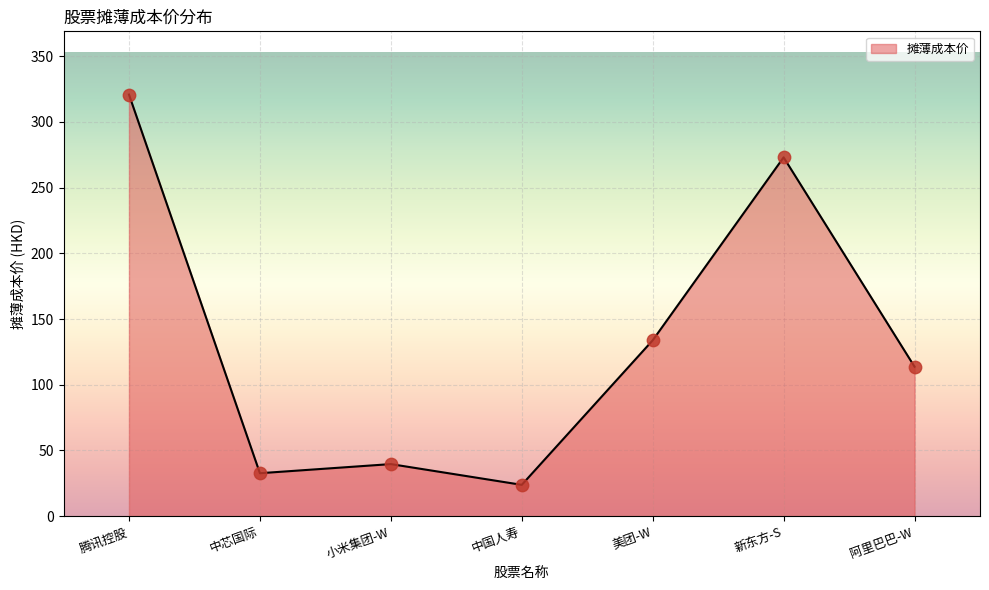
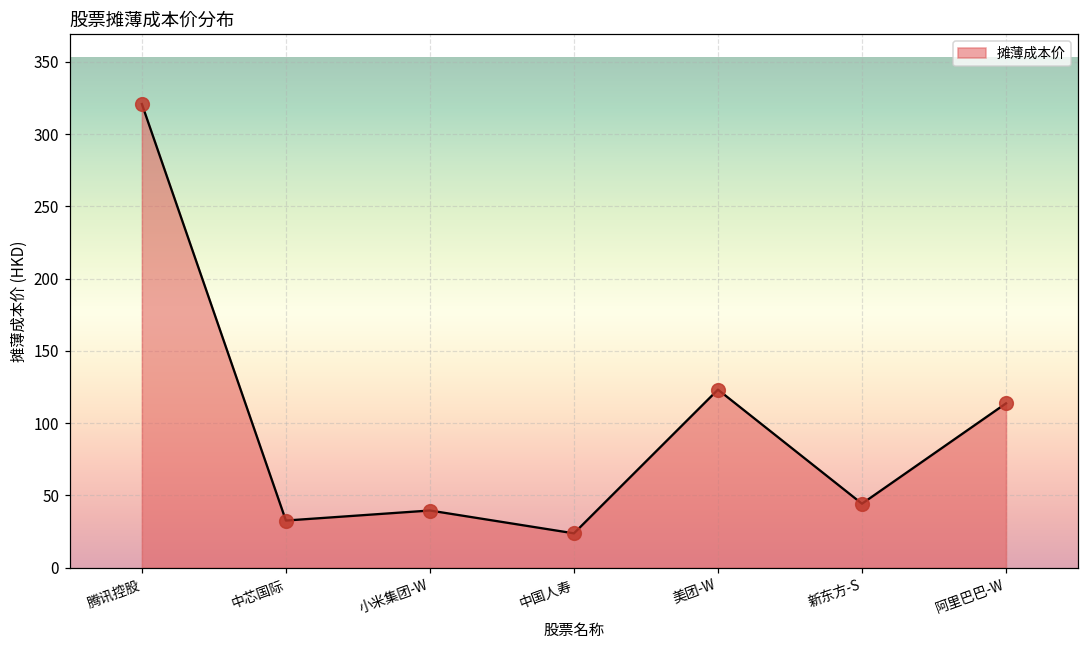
  {
    "腾讯控股": 321,
    "中芯国际": 33,
    "小米集团-W": 40,
    "中国人寿": 24,
-   "美团-W": 134,
-   "新东方-S": 273,
+   "美团-W": 123,
+   "新东方-S": 44,
    "阿里巴巴-W": 114
  }
